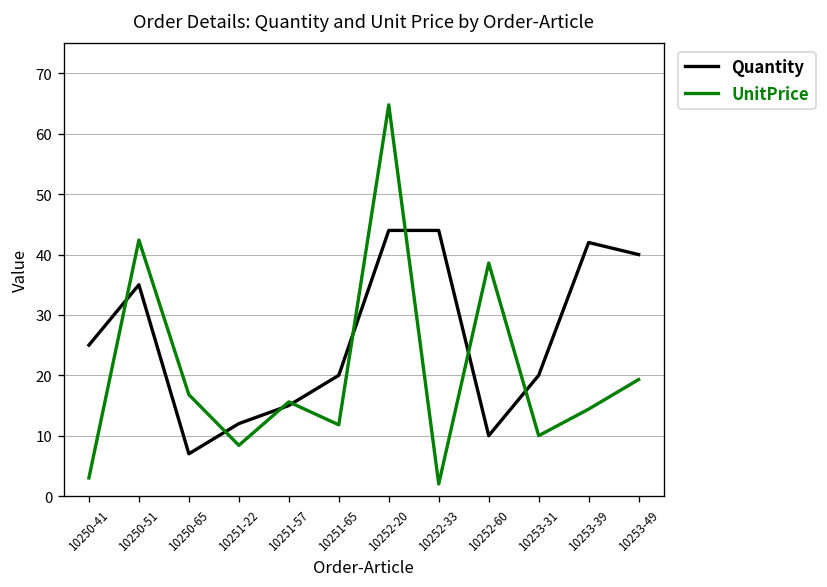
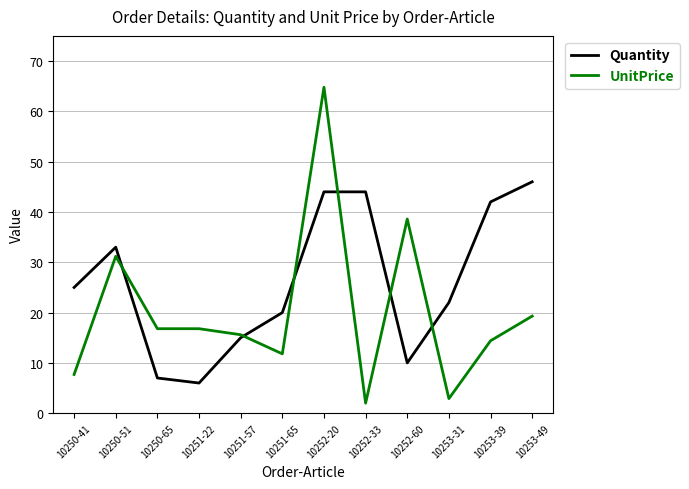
  {
    "Quantity": {
      "10250-41": 25,
-     "10250-51": 35,
+     "10250-51": 33,
      "10250-65": 7,
-     "10251-22": 12,
+     "10251-22": 6,
      "10251-57": 15,
      "10251-65": 20,
      "10252-20": 44,
      "10252-33": 44,
      "10252-60": 10,
-     "10253-31": 20,
+     "10253-31": 22,
      "10253-39": 42,
-     "10253-49": 40
+     "10253-49": 46
    },
    "UnitPrice": {
-     "10250-41": 3,
-     "10250-51": 42,
+     "10250-41": 8,
+     "10250-51": 31,
      "10250-65": 17,
-     "10251-22": 8,
+     "10251-22": 17,
      "10251-57": 16,
      "10251-65": 12,
      "10252-20": 65,
      "10252-33": 2,
      "10252-60": 39,
-     "10253-31": 10,
+     "10253-31": 3,
      "10253-39": 14,
      "10253-49": 19
    }
  }
